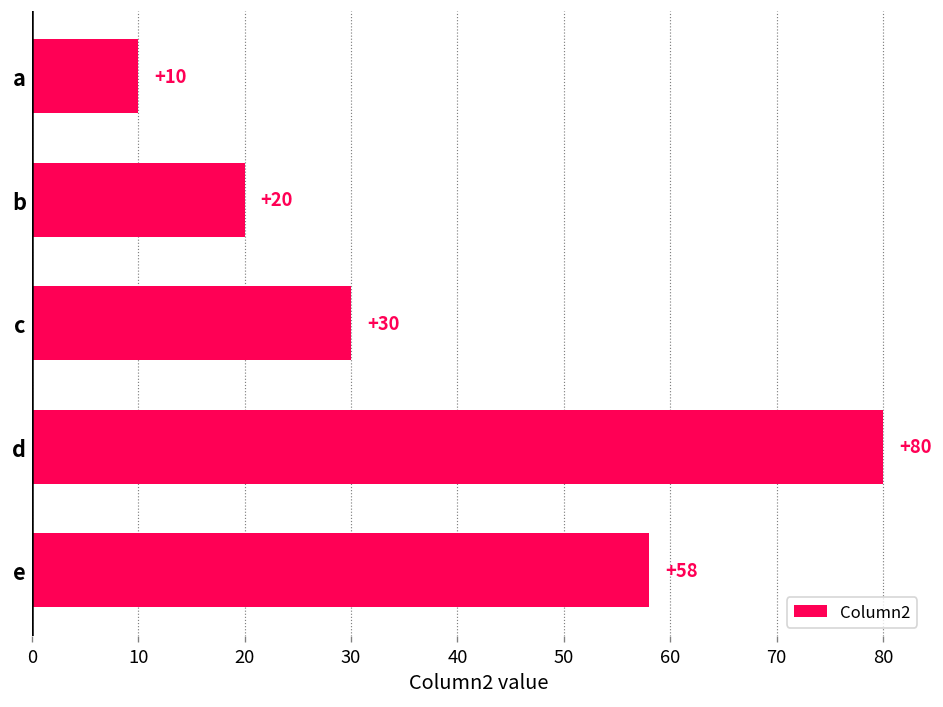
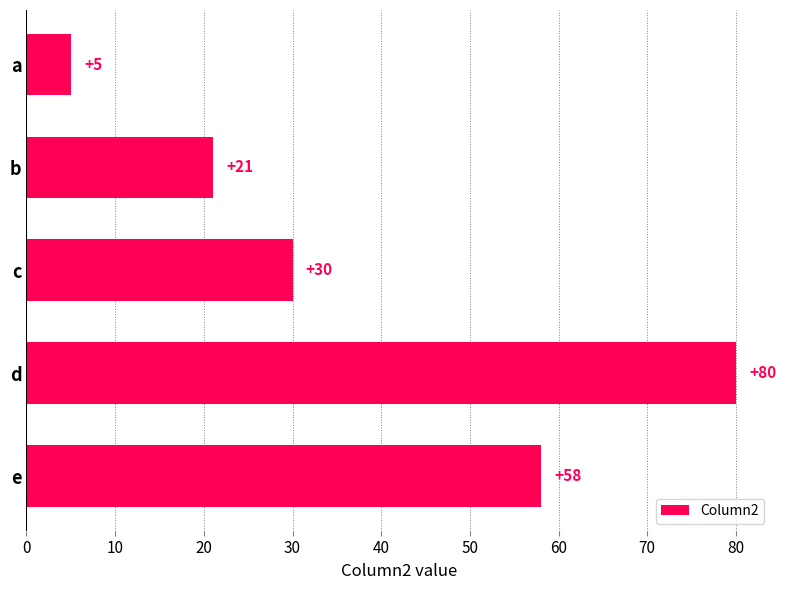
  {
-   "a": "+10",
-   "b": "+20",
+   "a": "+5",
+   "b": "+21",
    "c": "+30",
    "d": "+80",
    "e": "+58"
  }
